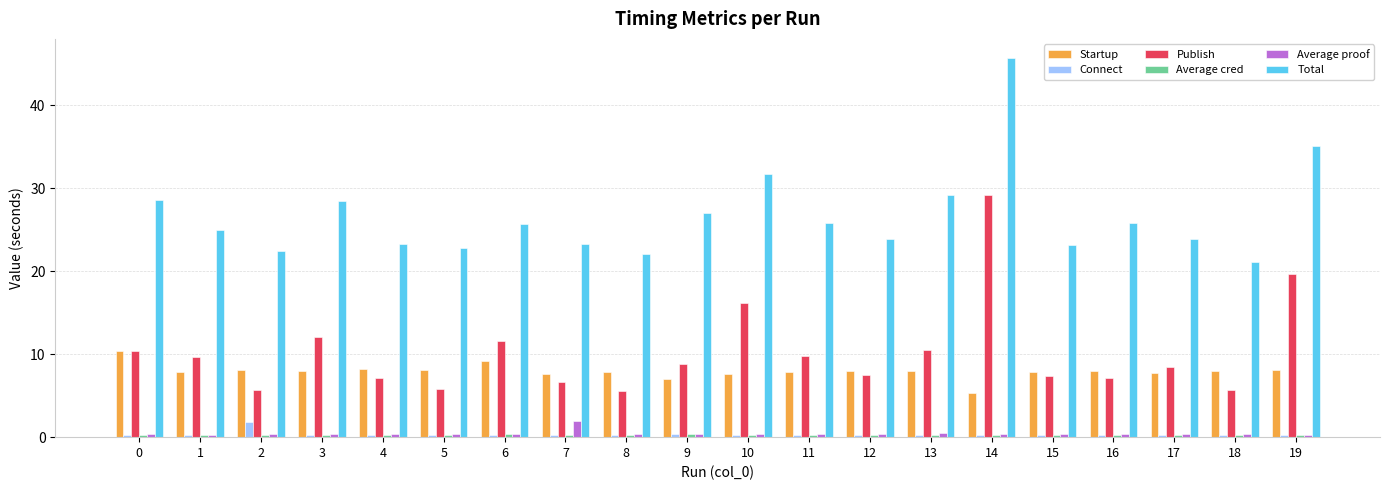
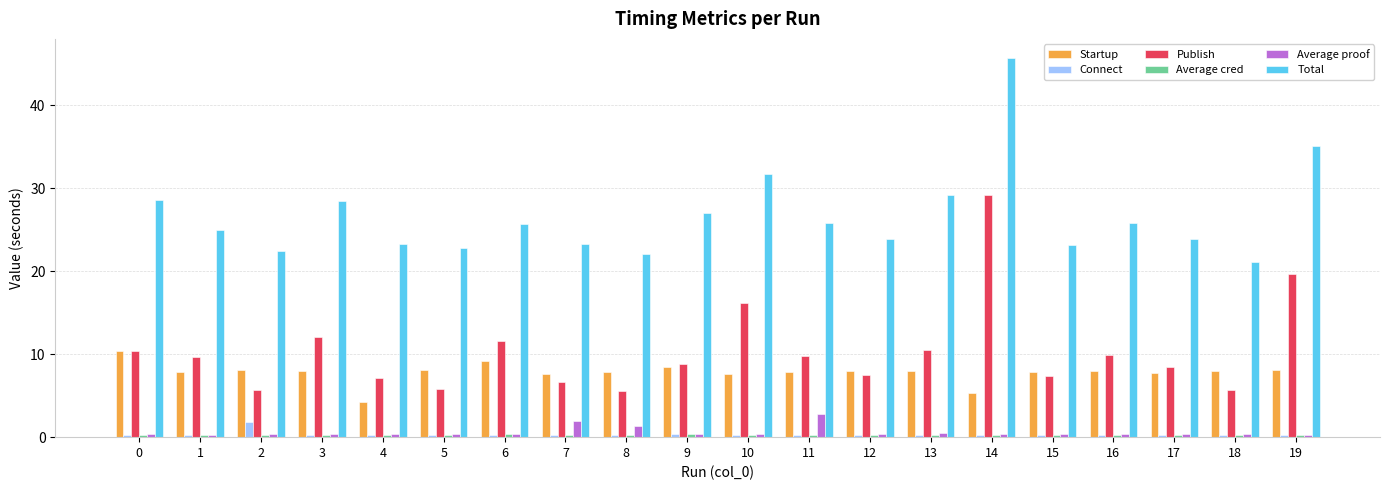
  {
    "Startup": {
      "0": 10,
      "1": 8,
      "2": 8,
      "3": 8,
-     "4": 8,
+     "4": 4,
      "5": 8,
      "6": 9,
      "7": 8,
      "8": 8,
-     "9": 7,
+     "9": 9,
      "10": 8,
      "11": 8,
      "12": 8,
      "13": 8,
      "14": 5,
      "15": 8,
      "16": 8,
      "17": 8,
      "18": 8,
      "19": 8
    },
    "Connect": {
      "2": 2,
      "9": 0,
      "14": 0,
      "15": 0
    },
    "Publish": {
      "0": 10,
      "1": 10,
      "2": 6,
      "3": 12,
      "4": 7,
      "5": 6,
      "6": 12,
      "7": 7,
      "8": 6,
      "9": 9,
      "10": 16,
      "11": 10,
      "12": 8,
      "13": 11,
      "14": 29,
      "15": 7,
-     "16": 7,
+     "16": 10,
      "17": 8,
      "18": 6,
      "19": 20
    },
    "Average cred": {
      "3": 0,
      "6": 0,
      "9": 0
    },
    "Average proof": {
      "0": 0,
      "1": 0,
      "2": 0,
      "3": 0,
      "4": 0,
      "5": 0,
      "6": 0,
      "7": 2,
-     "8": 0,
+     "8": 1,
      "9": 0,
      "10": 0,
-     "11": 0,
+     "11": 3,
      "12": 0,
      "13": 1,
      "14": 0,
      "15": 0,
      "16": 0,
      "17": 0,
      "18": 0
    },
    "Total": {
      "0": 29,
      "1": 25,
      "2": 22,
      "3": 28,
      "4": 23,
      "5": 23,
      "6": 26,
      "7": 23,
      "8": 22,
      "9": 27,
      "10": 32,
      "11": 26,
      "12": 24,
      "13": 29,
      "14": 46,
      "15": 23,
      "16": 26,
      "17": 24,
      "18": 21,
      "19": 35
    }
  }
